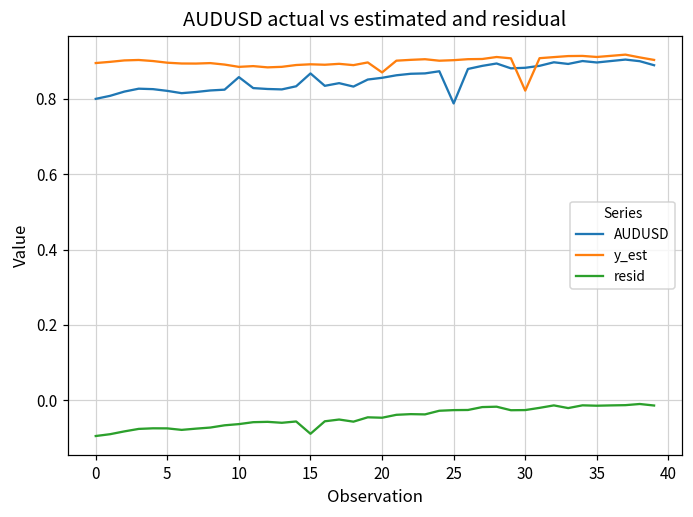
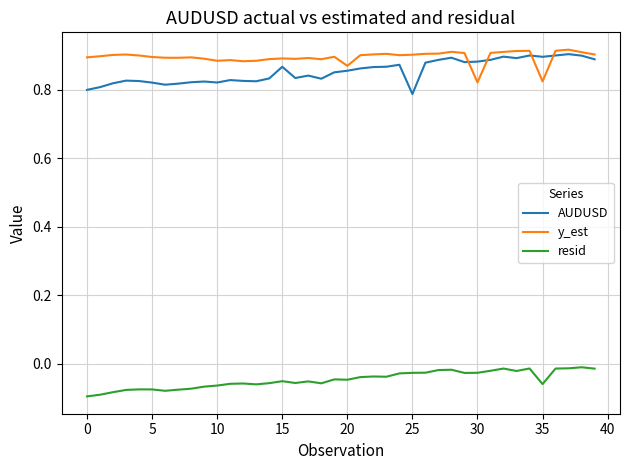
  {
    "AUDUSD": {
      "0": 0.80,
      "5": 0.82,
-     "10": 0.86,
+     "10": 0.82,
      "15": 0.87,
      "20": 0.86,
      "25": 0.79,
      "30": 0.88,
      "35": 0.90
    },
    "y_est": {
      "0": 0.90,
      "5": 0.90,
      "10": 0.89,
      "15": 0.89,
      "20": 0.87,
      "25": 0.90,
      "30": 0.82,
-     "35": 0.91
+     "35": 0.83
    },
    "resid": {
      "0": -0.10,
      "5": -0.07,
      "10": -0.06,
-     "15": -0.09,
+     "15": -0.05,
      "20": -0.05,
      "25": -0.03,
      "30": -0.03,
-     "35": -0.01
+     "35": -0.06
    }
  }
